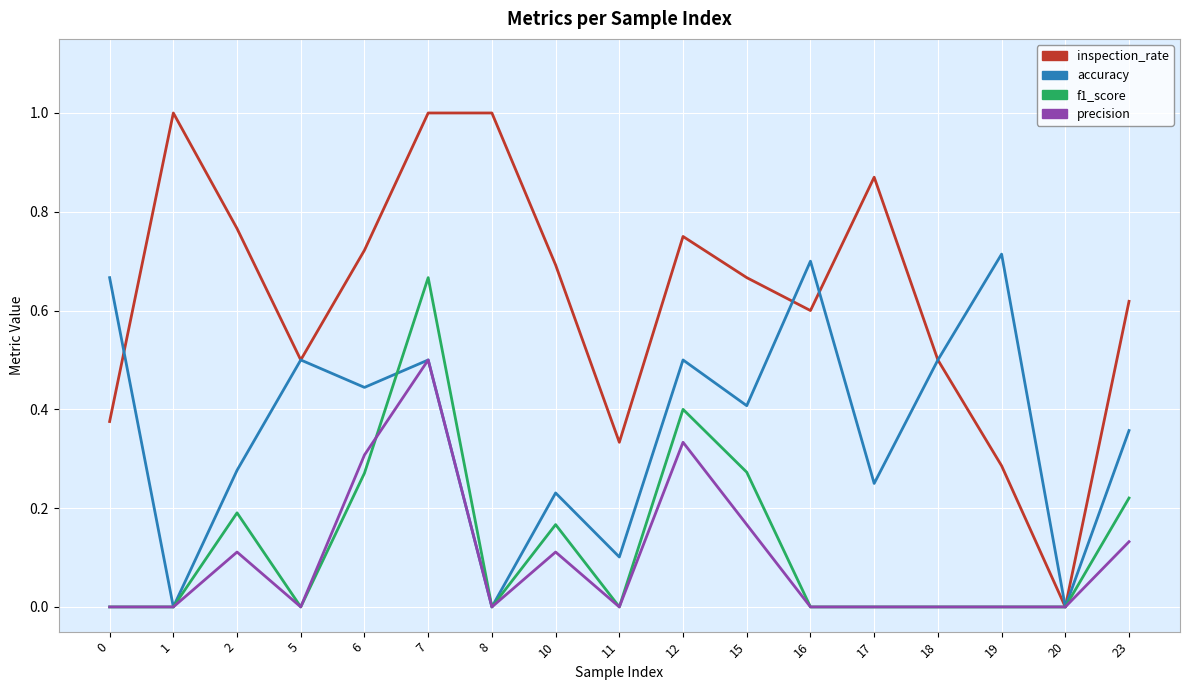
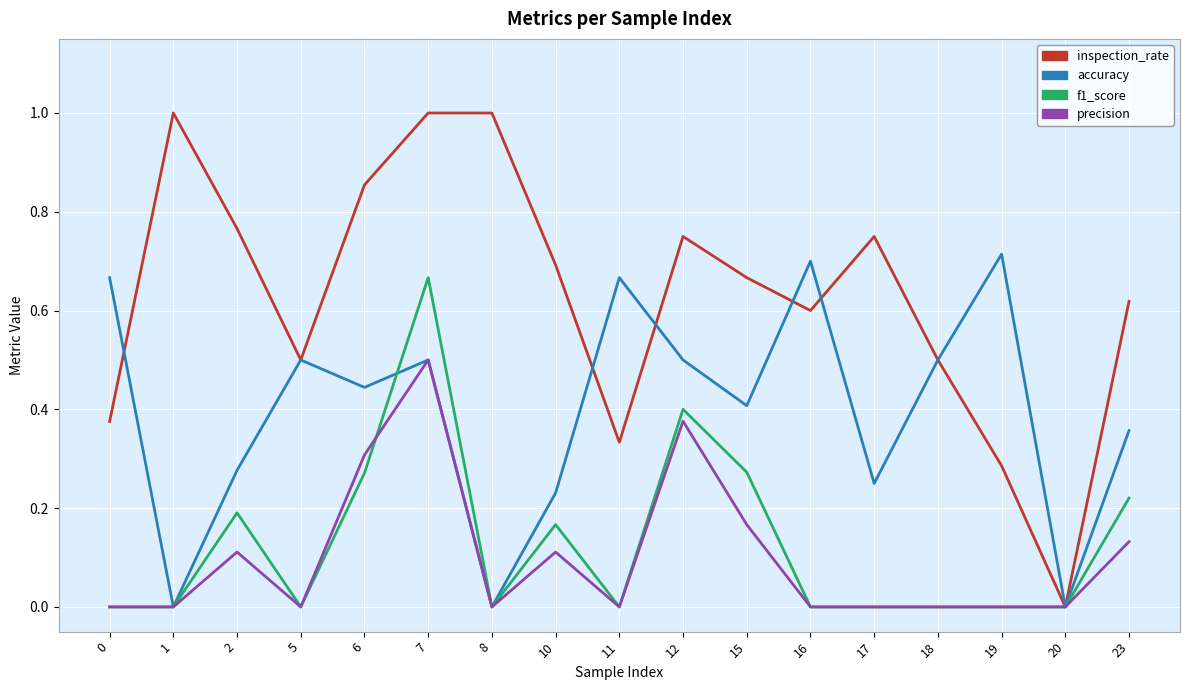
  {
    "inspection_rate": {
      "0": 0.38,
      "1": 1.00,
      "2": 0.77,
-     "6": 0.72,
+     "6": 0.85,
      "7": 1.00,
      "8": 1.00,
      "10": 0.69,
      "11": 0.33,
      "12": 0.75,
      "15": 0.67,
      "16": 0.60,
-     "17": 0.87,
+     "17": 0.75,
      "19": 0.29,
      "23": 0.62
    },
    "accuracy": {
      "0": 0.67,
      "2": 0.28,
      "6": 0.44,
      "10": 0.23,
-     "11": 0.10,
+     "11": 0.67,
      "12": 0.50,
      "15": 0.41,
      "16": 0.70,
      "17": 0.25,
      "19": 0.71,
      "23": 0.36
    },
    "f1_score": {
      "2": 0.19,
      "6": 0.27,
      "7": 0.67,
      "10": 0.17,
      "12": 0.40,
      "15": 0.27,
      "23": 0.22
    },
    "precision": {
      "2": 0.11,
      "6": 0.31,
      "10": 0.11,
-     "12": 0.33,
+     "12": 0.38,
      "15": 0.17,
      "23": 0.13
    }
  }
